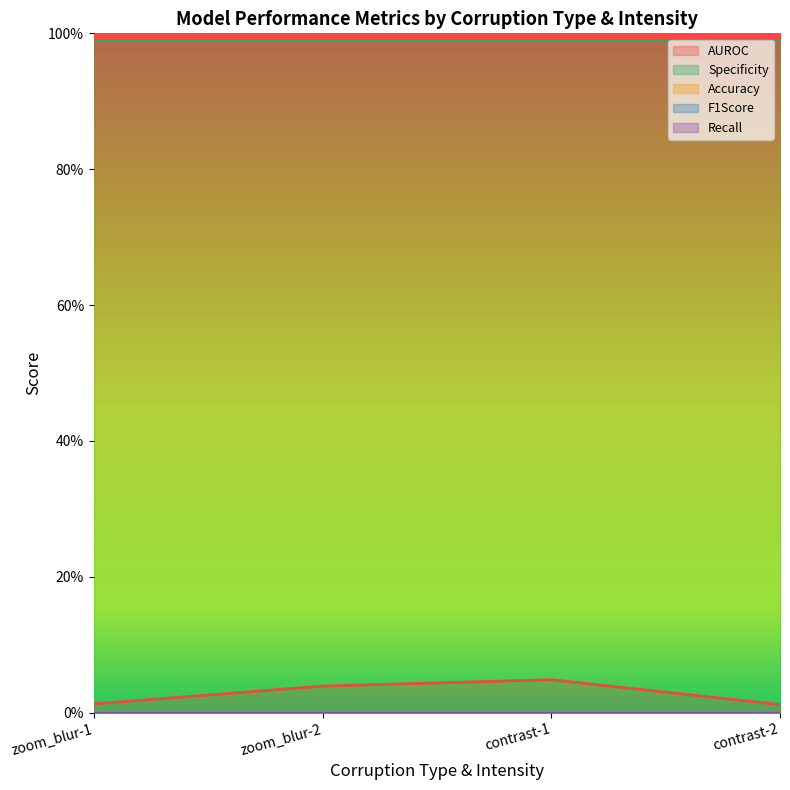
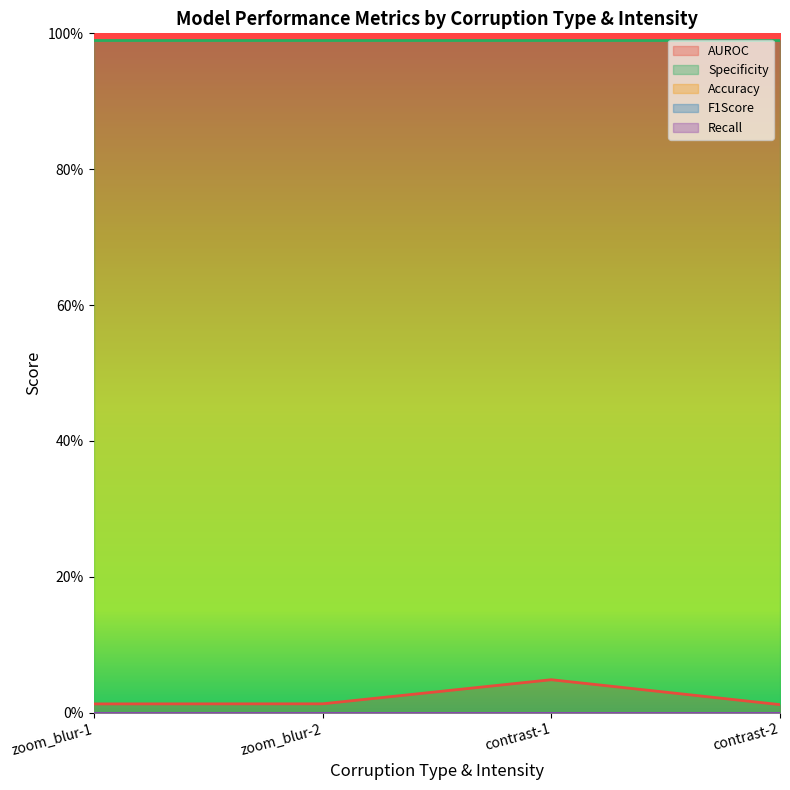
  {
    "AUROC": {
      "zoom_blur-1": "1%",
-     "zoom_blur-2": "4%",
+     "zoom_blur-2": "1%",
      "contrast-1": "5%",
      "contrast-2": "1%"
    },
    "Specificity": {
      "zoom_blur-1": "99%",
      "zoom_blur-2": "99%",
      "contrast-1": "99%",
      "contrast-2": "99%"
    },
    "Recall": {
      "zoom_blur-1": "0%",
      "zoom_blur-2": "0%",
      "contrast-1": "0%",
      "contrast-2": "0%"
    }
  }
